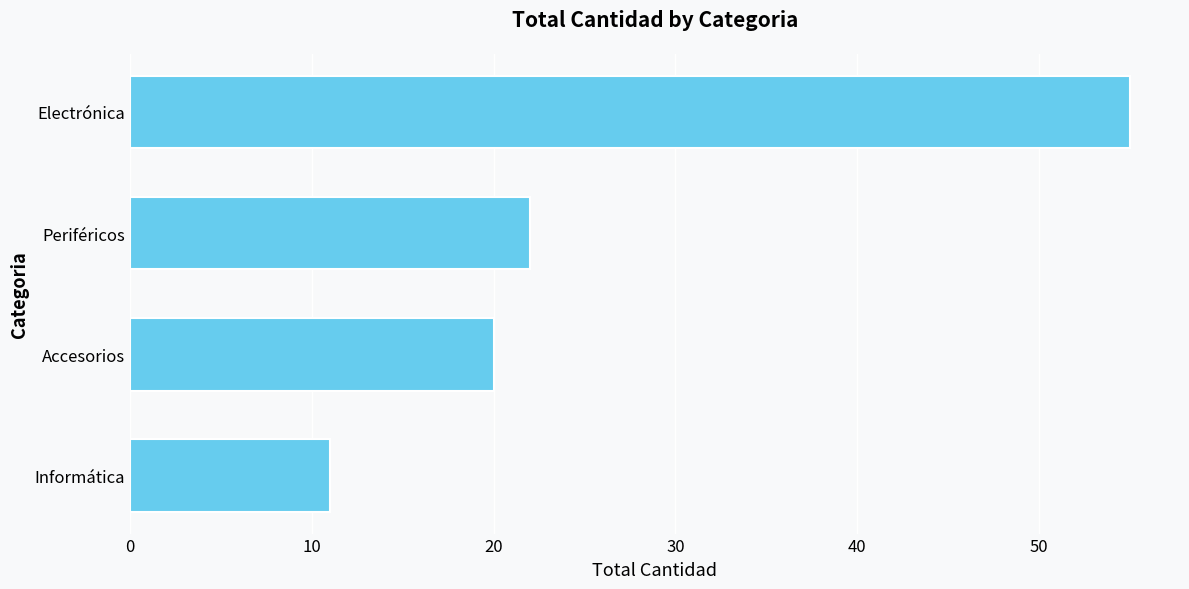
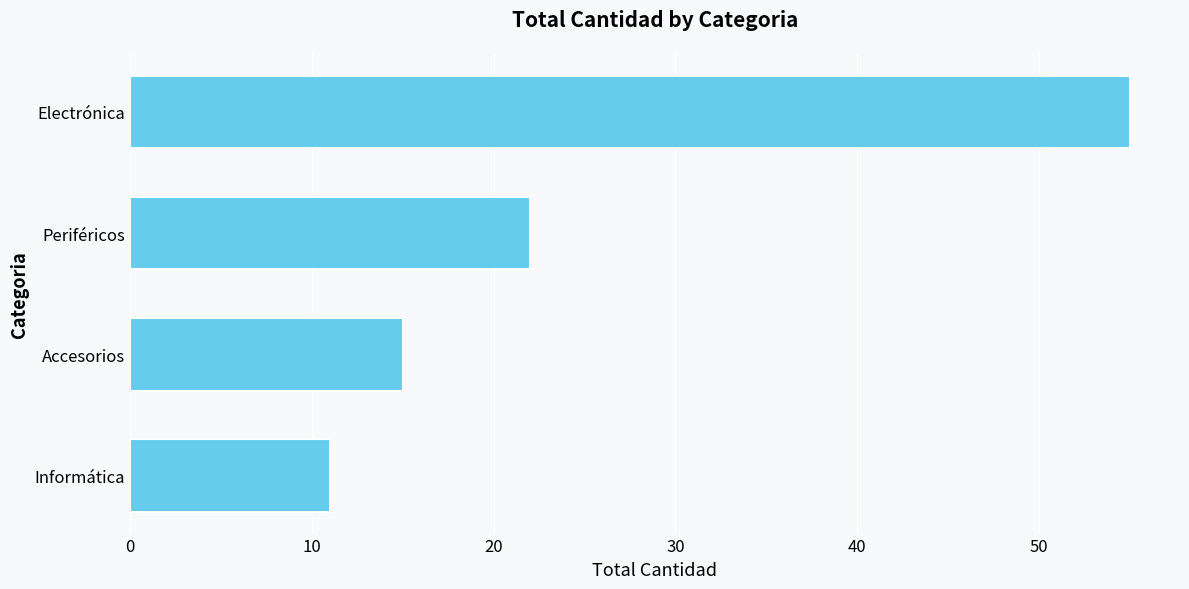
  {
    "Electrónica": 55,
    "Periféricos": 22,
-   "Accesorios": 20,
+   "Accesorios": 15,
    "Informática": 11
  }
